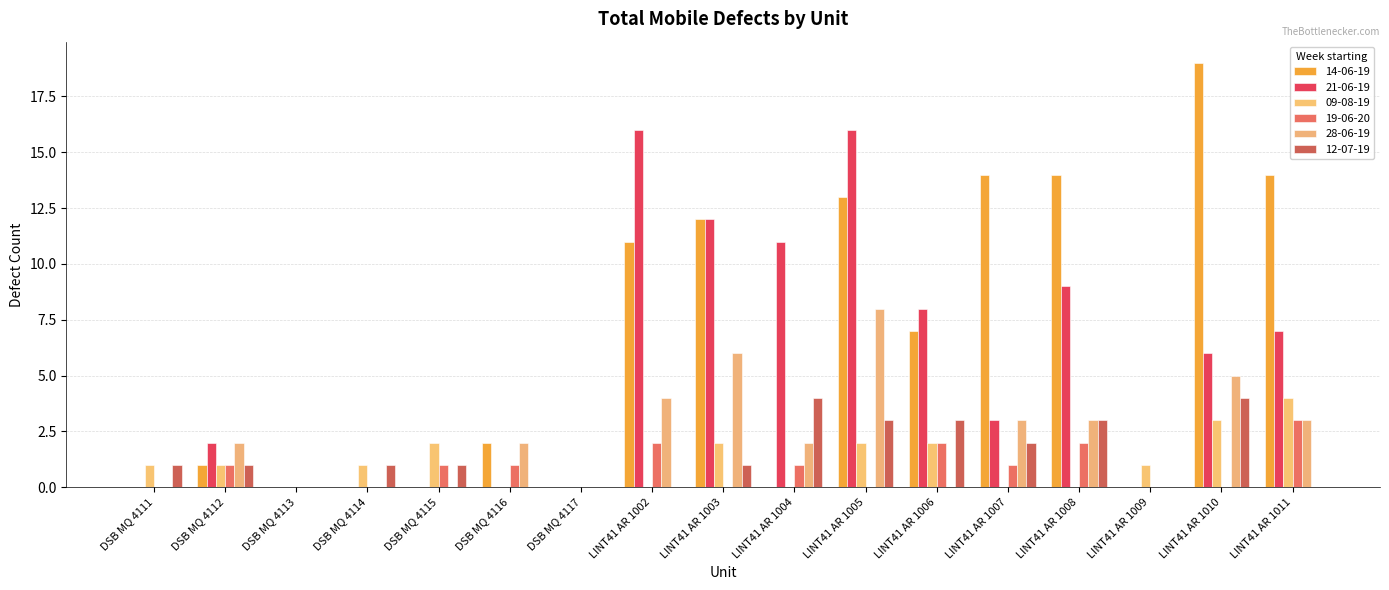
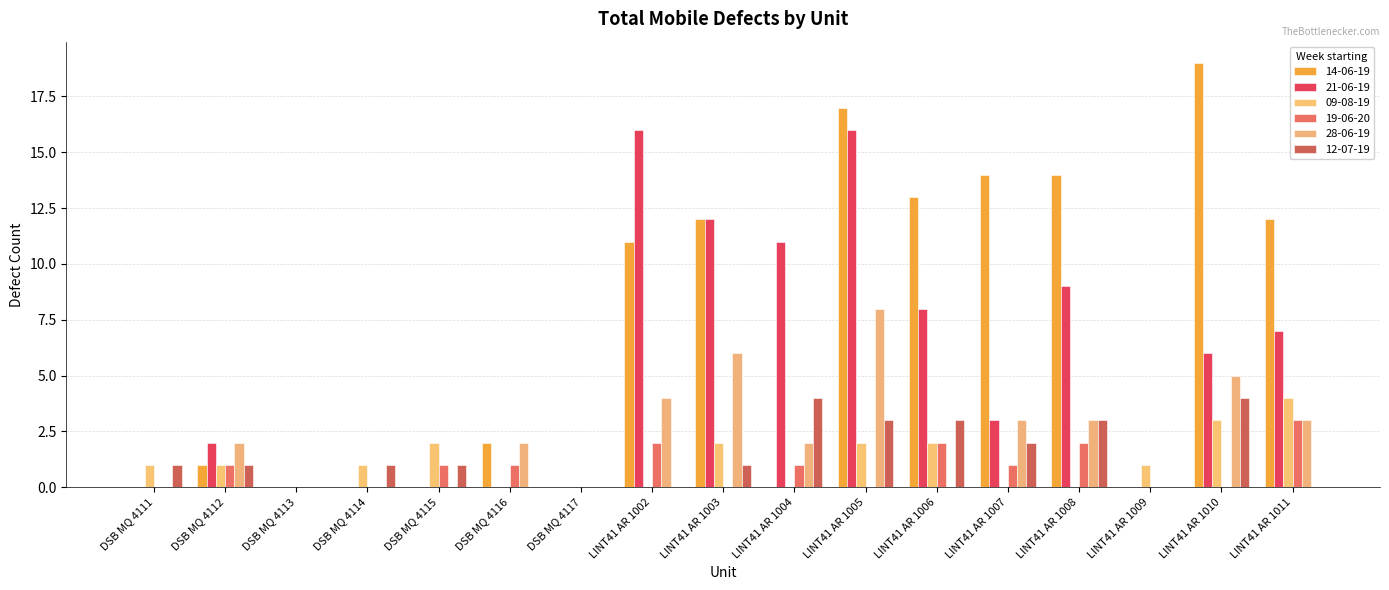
  {
    "14-06-19": {
      "DSB MQ 4111": 0,
      "DSB MQ 4112": 1,
      "DSB MQ 4113": 0,
      "DSB MQ 4114": 0,
      "DSB MQ 4115": 0,
      "DSB MQ 4116": 2,
      "DSB MQ 4117": 0,
      "LINT41 AR 1002": 11,
      "LINT41 AR 1003": 12,
      "LINT41 AR 1004": 0,
-     "LINT41 AR 1005": 13,
-     "LINT41 AR 1006": 7,
+     "LINT41 AR 1005": 17,
+     "LINT41 AR 1006": 13,
      "LINT41 AR 1007": 14,
      "LINT41 AR 1008": 14,
      "LINT41 AR 1009": 0,
      "LINT41 AR 1010": 19,
-     "LINT41 AR 1011": 14
+     "LINT41 AR 1011": 12
    }
  }
